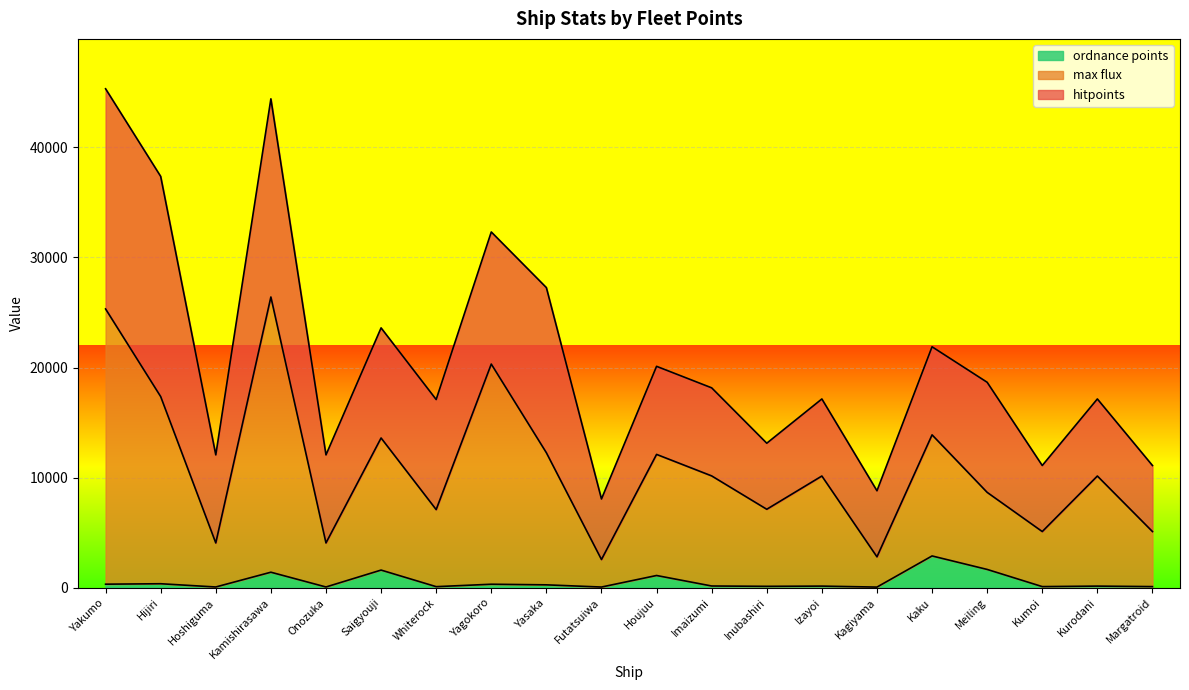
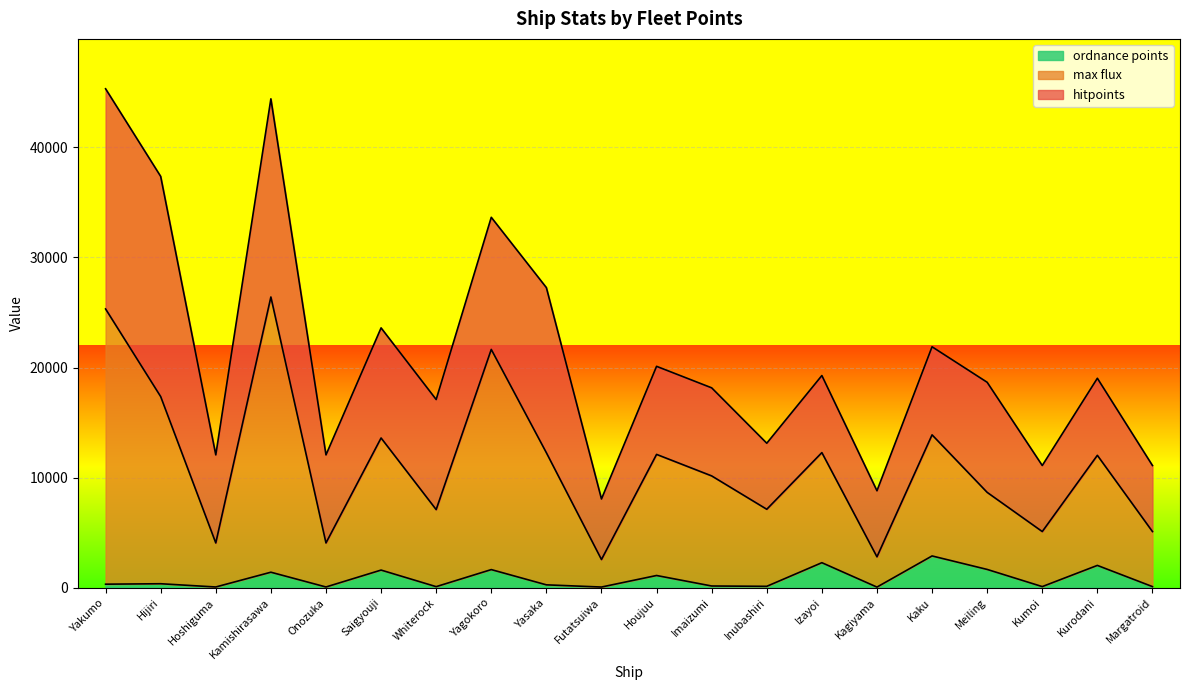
  {
    "ordnance points": {
      "Yakumo": 300,
      "Hijiri": 400,
      "Hoshiguma": 100,
      "Kamishirasawa": 1400,
      "Onozuka": 100,
      "Saigyouji": 1600,
      "Whiterock": 100,
-     "Yagokoro": 300,
+     "Yagokoro": 1600,
      "Yasaka": 300,
      "Futatsuiwa": 100,
      "Houjuu": 1100,
      "Imaizumi": 200,
      "Inubashiri": 100,
-     "Izayoi": 100,
+     "Izayoi": 2300,
      "Kagiyama": 100,
      "Kaku": 2900,
      "Meiling": 1700,
      "Kumoi": 100,
-     "Kurodani": 100,
+     "Kurodani": 2000,
      "Margatroid": 100
    }
  }
